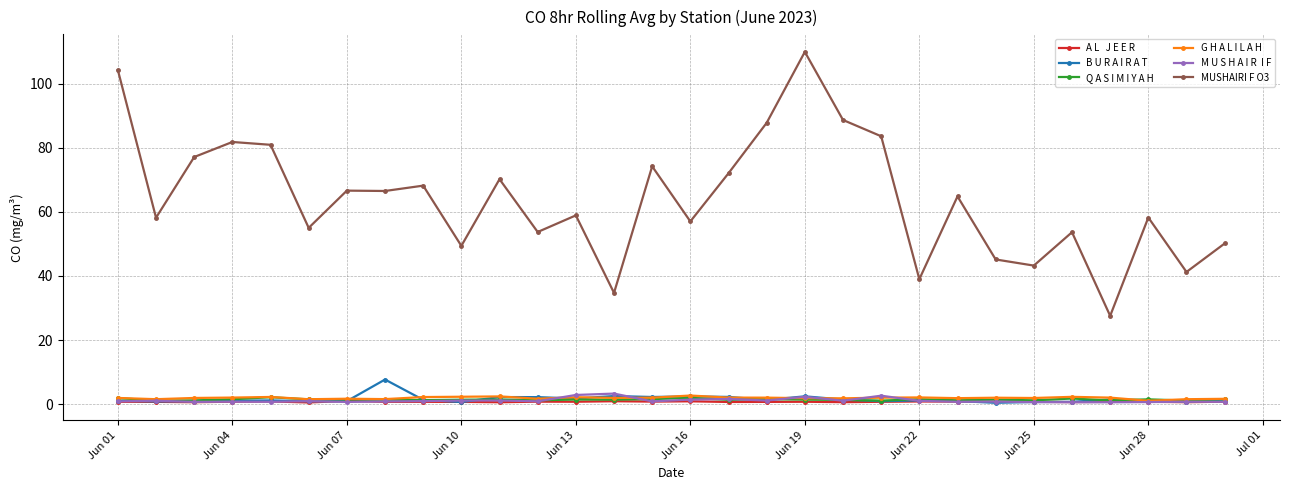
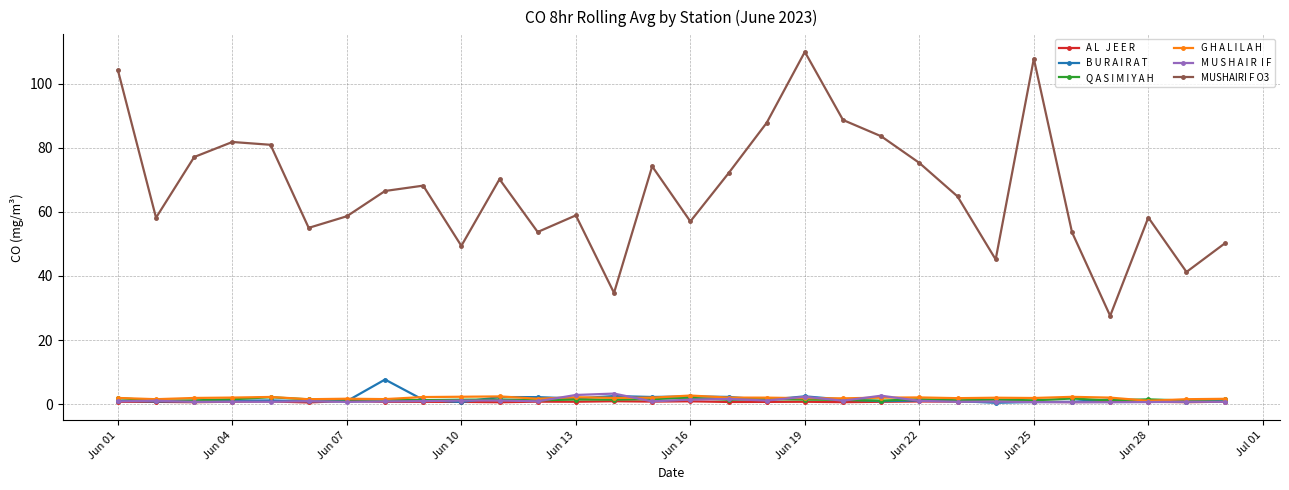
  {
    "G H A L I L A H": {
      "Jun 10": 2
    },
    "MUSHAIRI F O3": {
      "Jun 01": 104,
      "Jun 04": 82,
-     "Jun 07": 67,
+     "Jun 07": 59,
      "Jun 10": 49,
      "Jun 13": 59,
      "Jun 16": 57,
      "Jun 19": 110,
-     "Jun 22": 39,
-     "Jun 25": 43,
+     "Jun 22": 75,
+     "Jun 25": 108,
      "Jun 28": 58
    }
  }
